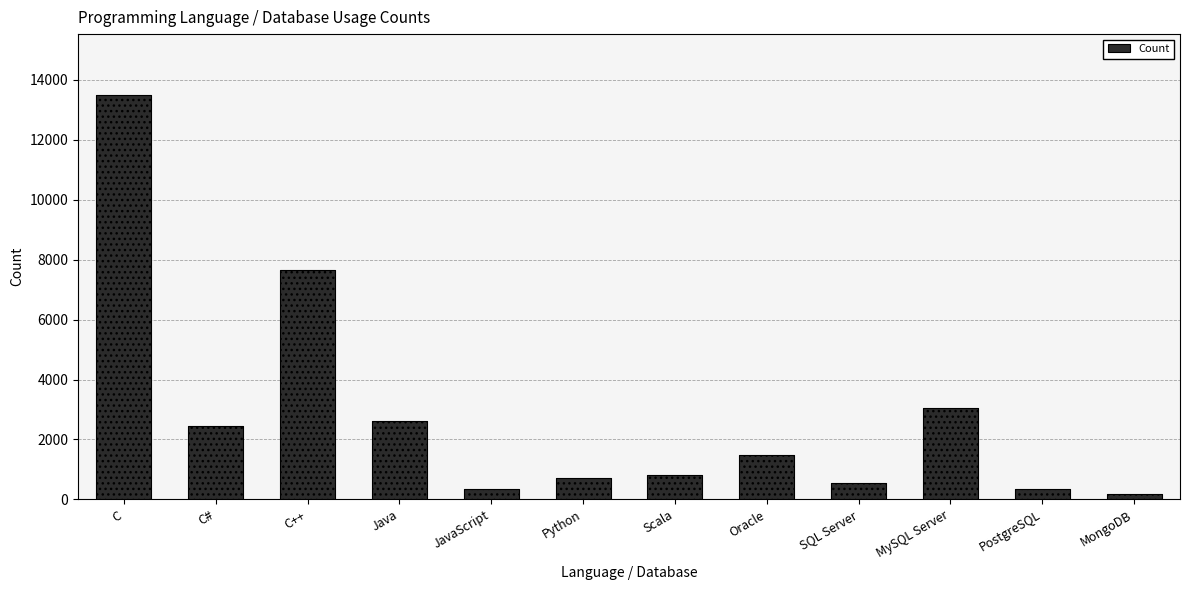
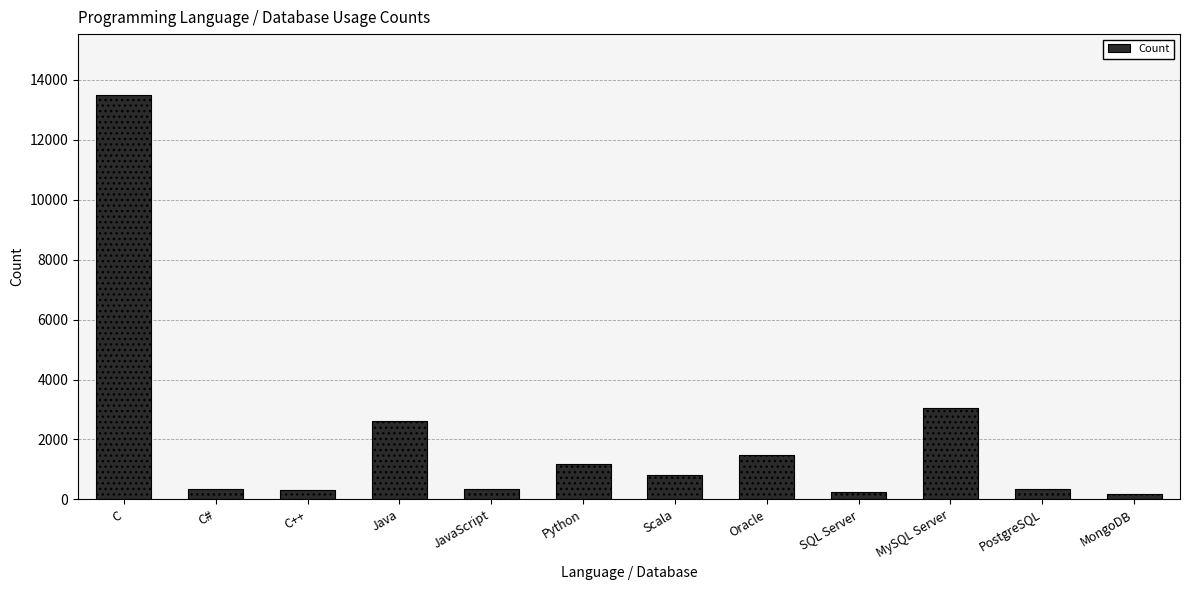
  {
    "C": 13500,
-   "C#": 2400,
-   "C++": 7600,
+   "C#": 300,
+   "C++": 300,
    "Java": 2600,
    "JavaScript": 400,
-   "Python": 700,
+   "Python": 1200,
    "Scala": 800,
    "Oracle": 1500,
-   "SQL Server": 600,
+   "SQL Server": 300,
    "MySQL Server": 3000,
    "PostgreSQL": 400,
    "MongoDB": 200
  }
